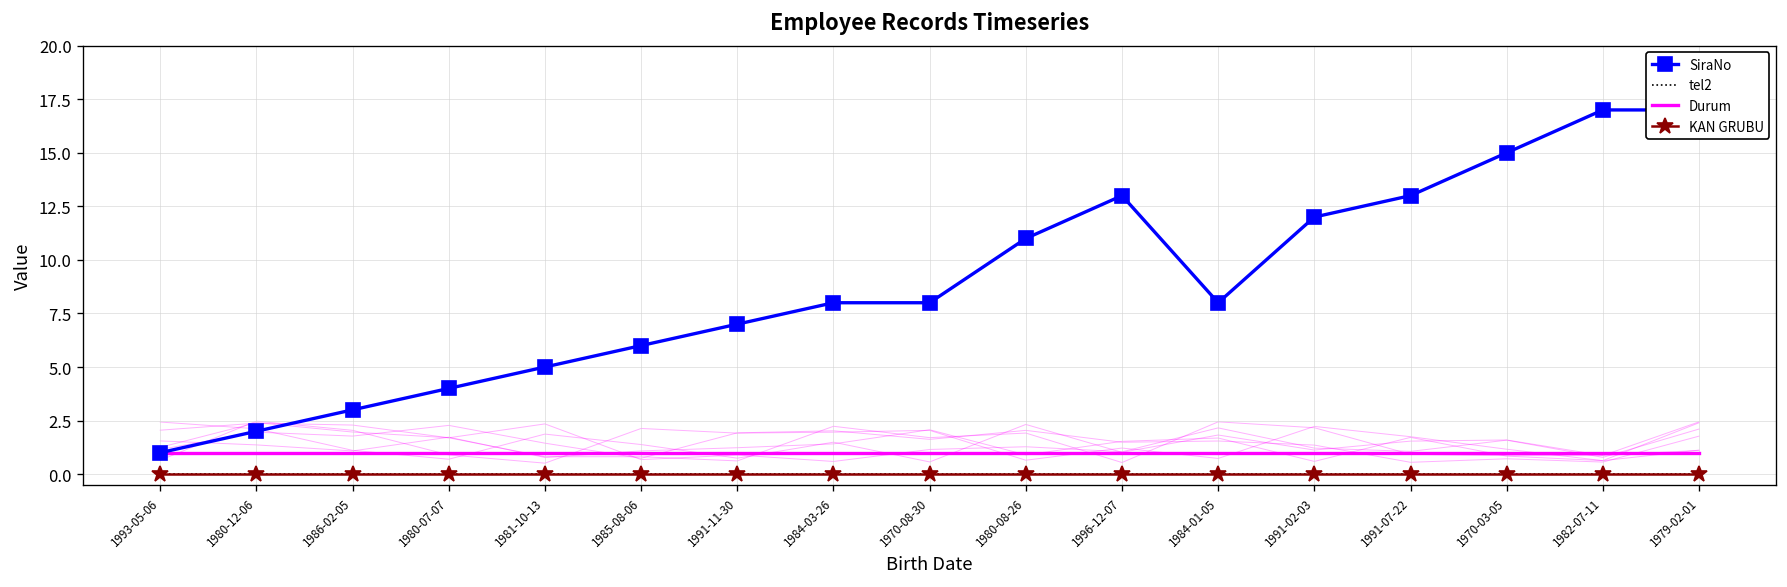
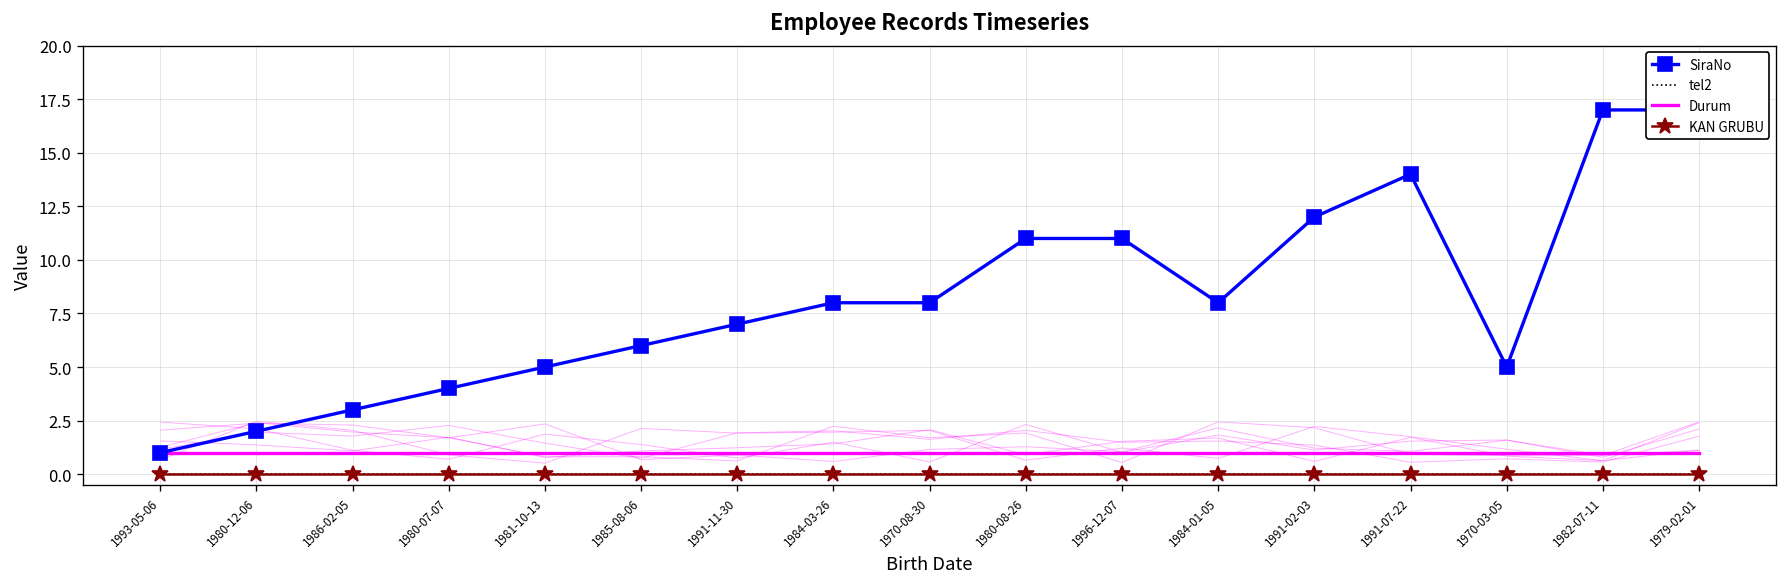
  {
    "SiraNo": {
      "1986-02-05": 3,
      "1980-07-07": 4,
      "1981-10-13": 5,
      "1985-08-06": 6,
      "1991-11-30": 7,
      "1984-03-26": 8,
      "1970-08-30": 8,
      "1980-08-26": 11,
-     "1996-12-07": 13,
+     "1996-12-07": 11,
      "1984-01-05": 8,
      "1991-02-03": 12,
-     "1991-07-22": 13,
-     "1970-03-05": 15,
+     "1991-07-22": 14,
+     "1970-03-05": 5,
      "1982-07-11": 17
    },
    "KAN GRUBU": {
      "1993-05-06": 0,
      "1980-12-06": 0,
      "1986-02-05": 0,
      "1980-07-07": 0,
      "1981-10-13": 0,
      "1985-08-06": 0,
      "1991-11-30": 0,
      "1984-03-26": 0,
      "1970-08-30": 0,
      "1980-08-26": 0,
      "1996-12-07": 0,
      "1984-01-05": 0,
      "1991-02-03": 0,
      "1991-07-22": 0,
      "1970-03-05": 0,
      "1982-07-11": 0,
      "1979-02-01": 0
    }
  }
